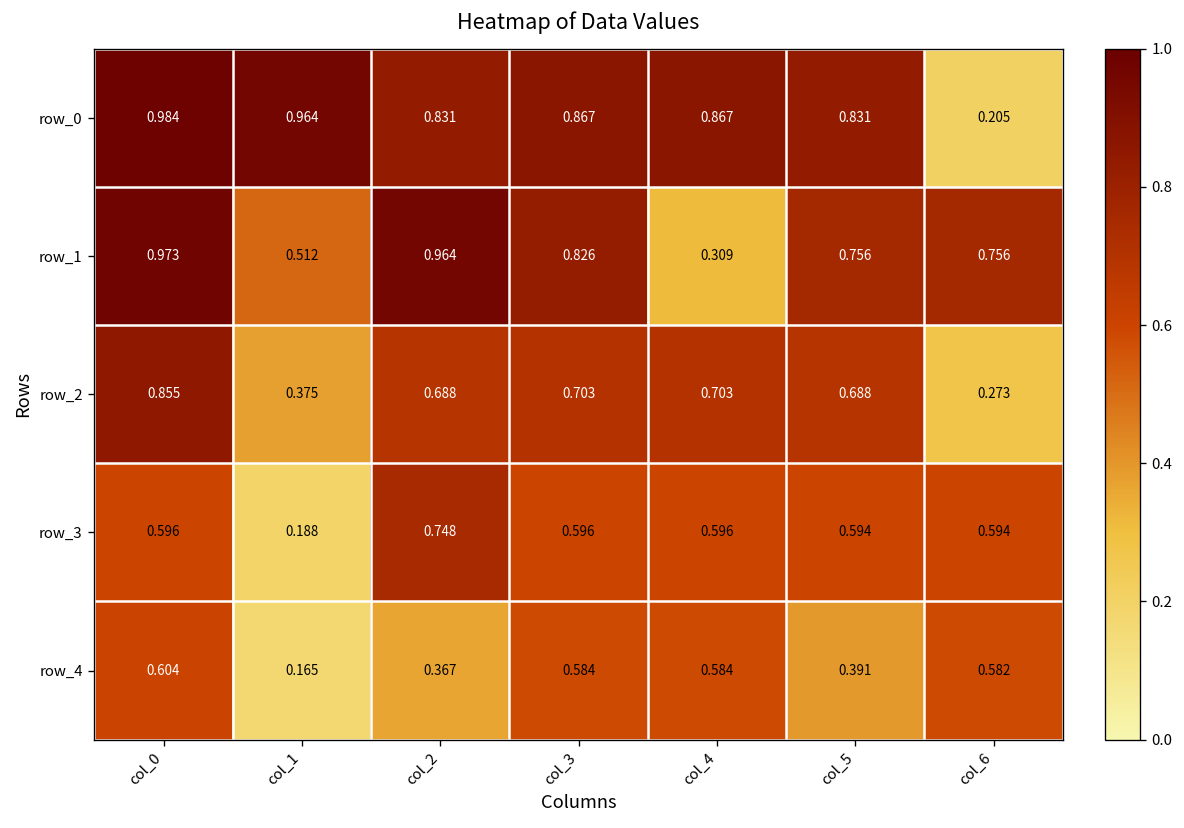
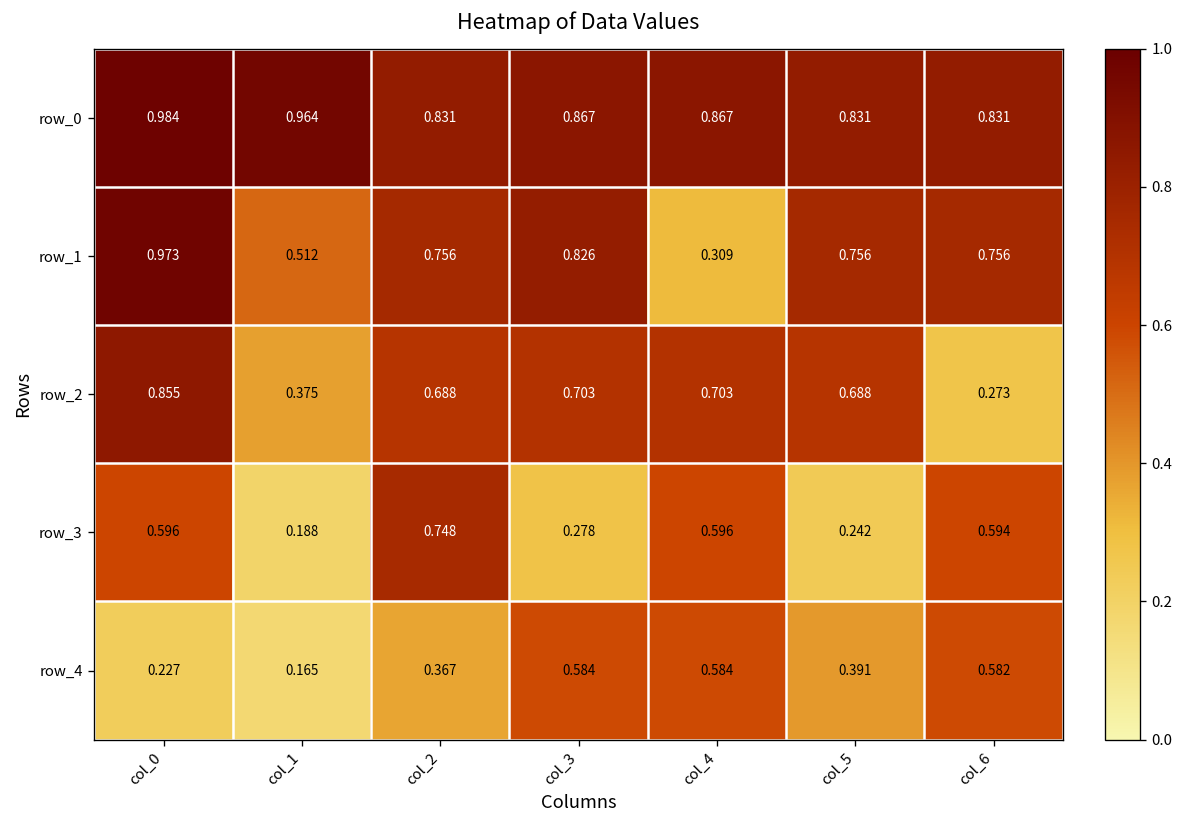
  {
    "row_0": {
      "col_0": 0.984,
      "col_1": 0.964,
      "col_2": 0.831,
      "col_3": 0.867,
      "col_4": 0.867,
      "col_5": 0.831,
-     "col_6": 0.205
+     "col_6": 0.831
    },
    "row_1": {
      "col_0": 0.973,
      "col_1": 0.512,
-     "col_2": 0.964,
+     "col_2": 0.756,
      "col_3": 0.826,
      "col_4": 0.309,
      "col_5": 0.756,
      "col_6": 0.756
    },
    "row_2": {
      "col_0": 0.855,
      "col_1": 0.375,
      "col_2": 0.688,
      "col_3": 0.703,
      "col_4": 0.703,
      "col_5": 0.688,
      "col_6": 0.273
    },
    "row_3": {
      "col_0": 0.596,
      "col_1": 0.188,
      "col_2": 0.748,
-     "col_3": 0.596,
+     "col_3": 0.278,
      "col_4": 0.596,
-     "col_5": 0.594,
+     "col_5": 0.242,
      "col_6": 0.594
    },
    "row_4": {
-     "col_0": 0.604,
+     "col_0": 0.227,
      "col_1": 0.165,
      "col_2": 0.367,
      "col_3": 0.584,
      "col_4": 0.584,
      "col_5": 0.391,
      "col_6": 0.582
    }
  }
